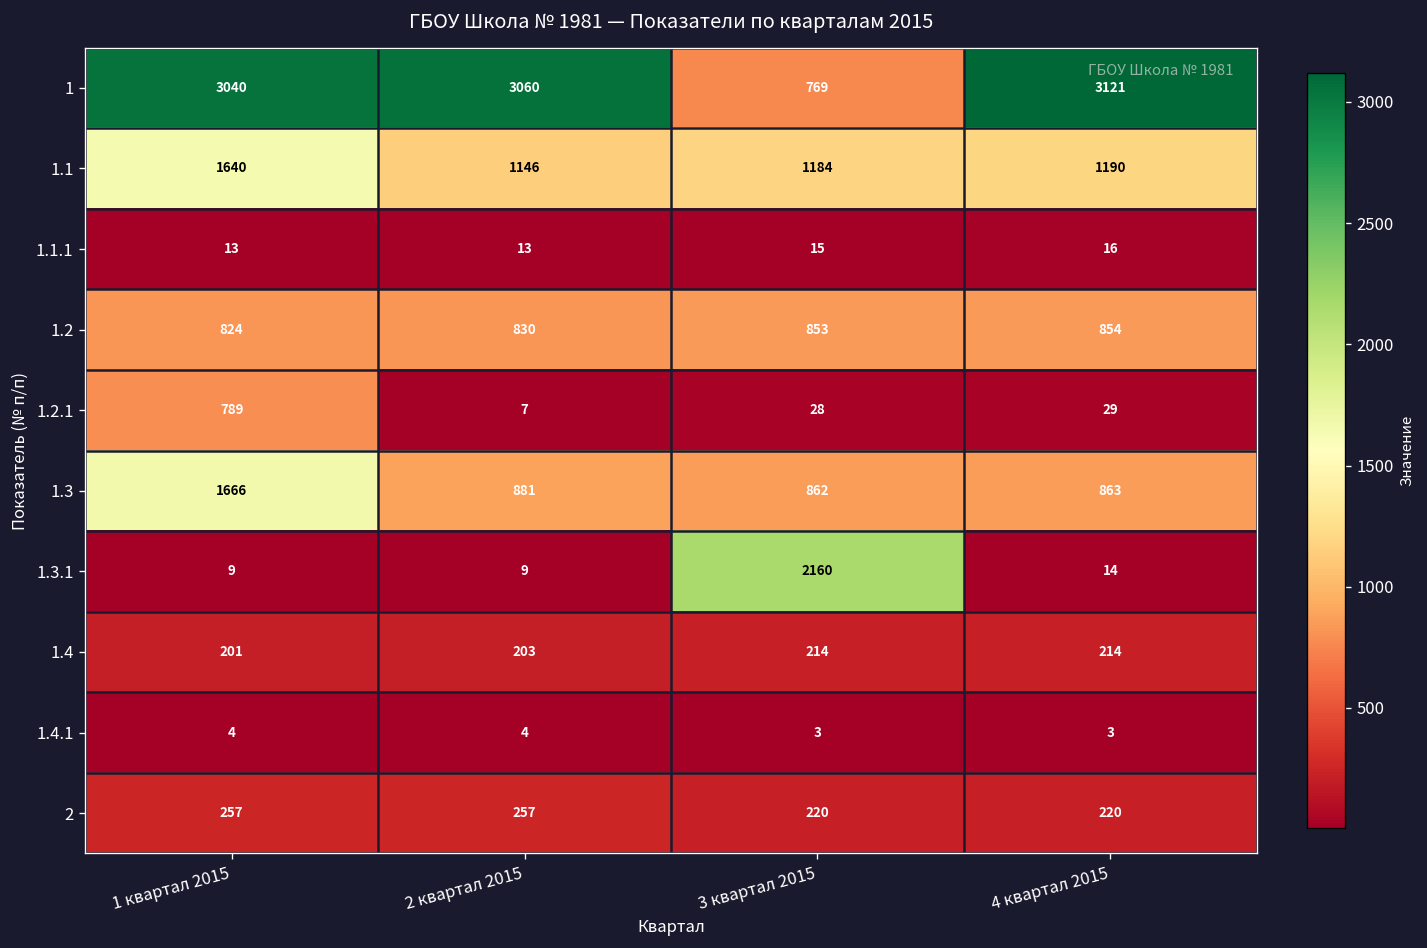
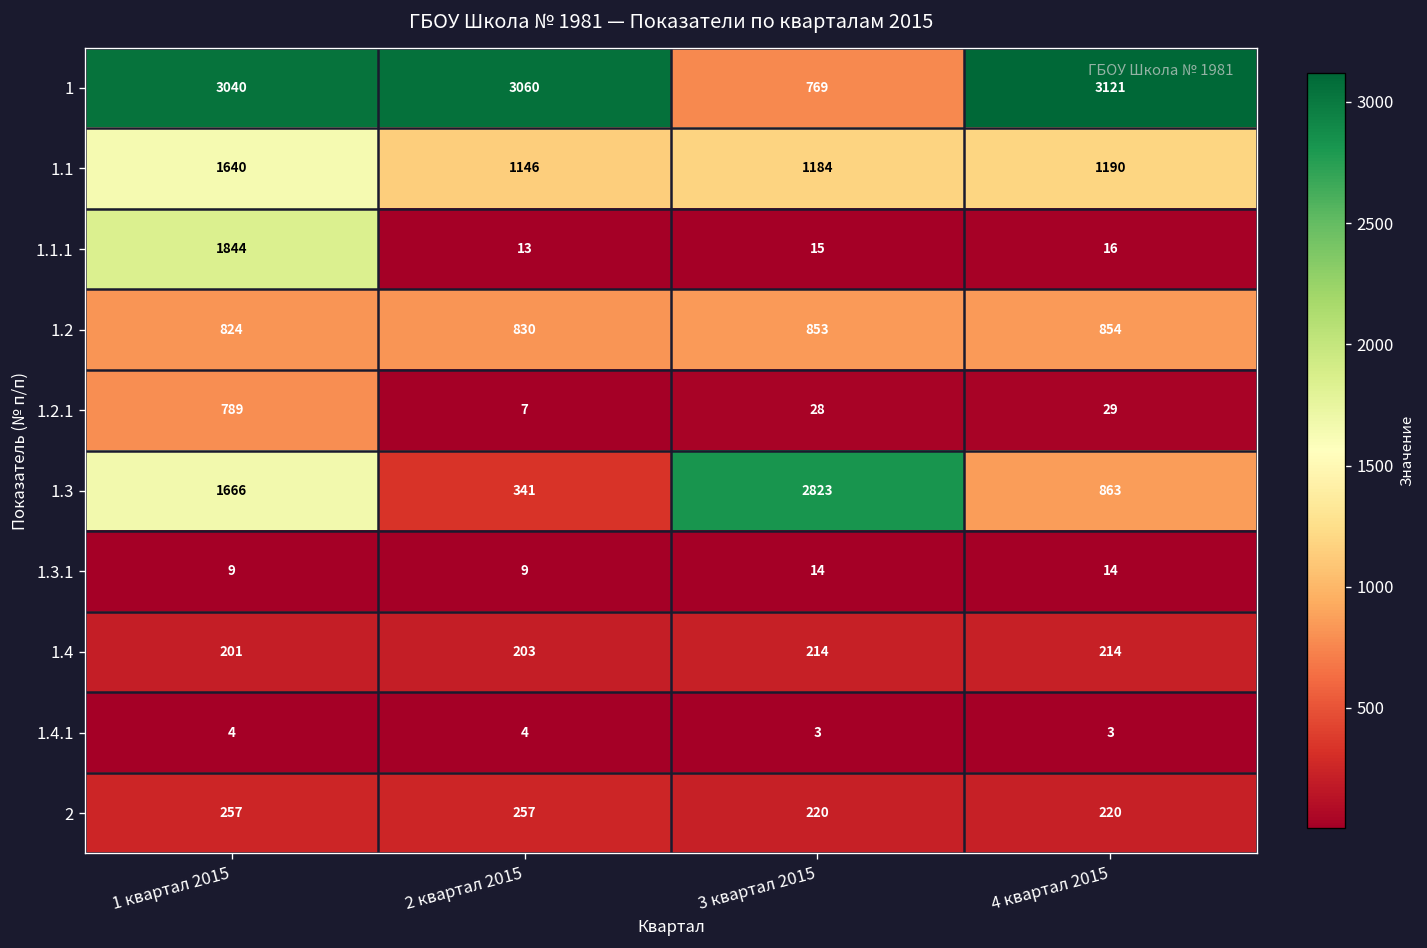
  {
    "1": {
      "1 квартал 2015": 3040,
      "2 квартал 2015": 3060,
      "3 квартал 2015": 769
    },
    "1.1": {
      "1 квартал 2015": 1640,
      "2 квартал 2015": 1146,
      "3 квартал 2015": 1184,
      "4 квартал 2015": 1190
    },
    "1.1.1": {
-     "1 квартал 2015": 13,
+     "1 квартал 2015": 1844,
      "2 квартал 2015": 13,
      "3 квартал 2015": 15,
      "4 квартал 2015": 16
    },
    "1.2": {
      "1 квартал 2015": 824,
      "2 квартал 2015": 830,
      "3 квартал 2015": 853,
      "4 квартал 2015": 854
    },
    "1.2.1": {
      "1 квартал 2015": 789,
      "2 квартал 2015": 7,
      "3 квартал 2015": 28,
      "4 квартал 2015": 29
    },
    "1.3": {
      "1 квартал 2015": 1666,
-     "2 квартал 2015": 881,
-     "3 квартал 2015": 862,
+     "2 квартал 2015": 341,
+     "3 квартал 2015": 2823,
      "4 квартал 2015": 863
    },
    "1.3.1": {
      "1 квартал 2015": 9,
      "2 квартал 2015": 9,
-     "3 квартал 2015": 2160,
+     "3 квартал 2015": 14,
      "4 квартал 2015": 14
    },
    "1.4": {
      "1 квартал 2015": 201,
      "2 квартал 2015": 203,
      "3 квартал 2015": 214,
      "4 квартал 2015": 214
    },
    "1.4.1": {
      "1 квартал 2015": 4,
      "2 квартал 2015": 4,
      "3 квартал 2015": 3,
      "4 квартал 2015": 3
    },
    "2": {
      "1 квартал 2015": 257,
      "2 квартал 2015": 257,
      "3 квартал 2015": 220,
      "4 квартал 2015": 220
    }
  }
